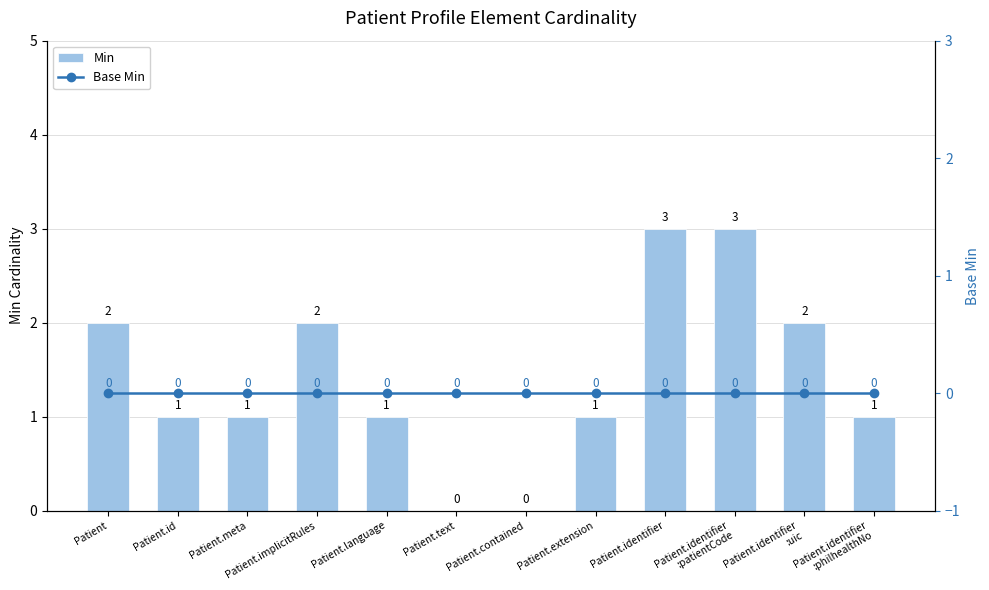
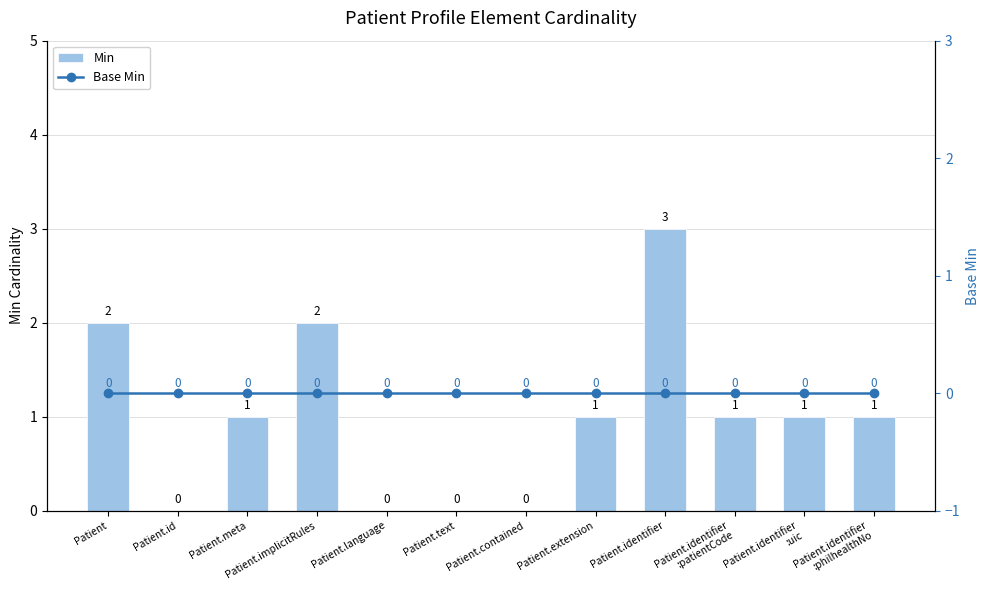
  {
    "Min": {
      "Patient": 2,
-     "Patient.id": 1,
+     "Patient.id": 0,
      "Patient.meta": 1,
      "Patient.implicitRules": 2,
-     "Patient.language": 1,
+     "Patient.language": 0,
      "Patient.text": 0,
      "Patient.contained": 0,
      "Patient.extension": 1,
      "Patient.identifier": 3,
-     "Patient.identifier :patientCode": 3,
-     "Patient.identifier :uic": 2,
+     "Patient.identifier :patientCode": 1,
+     "Patient.identifier :uic": 1,
      "Patient.identifier :philhealthNo": 1
    },
    "Base Min": {
      "Patient": 0,
      "Patient.id": 0,
      "Patient.meta": 0,
      "Patient.implicitRules": 0,
      "Patient.language": 0,
      "Patient.text": 0,
      "Patient.contained": 0,
      "Patient.extension": 0,
      "Patient.identifier": 0,
      "Patient.identifier :patientCode": 0,
      "Patient.identifier :uic": 0,
      "Patient.identifier :philhealthNo": 0
    }
  }
